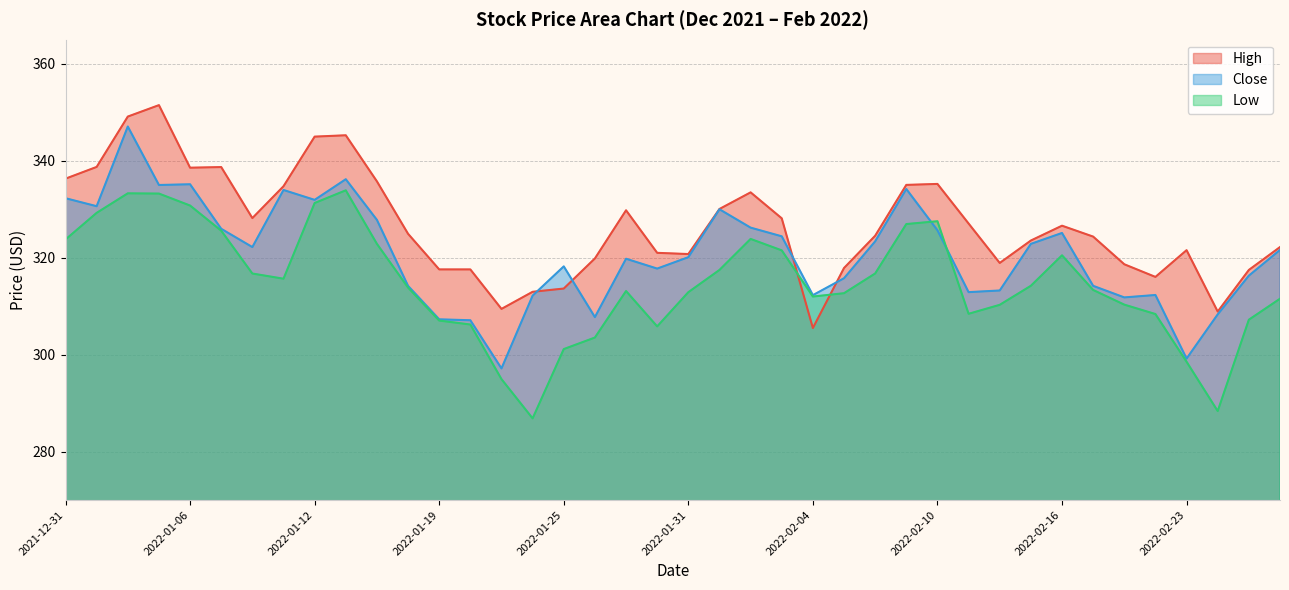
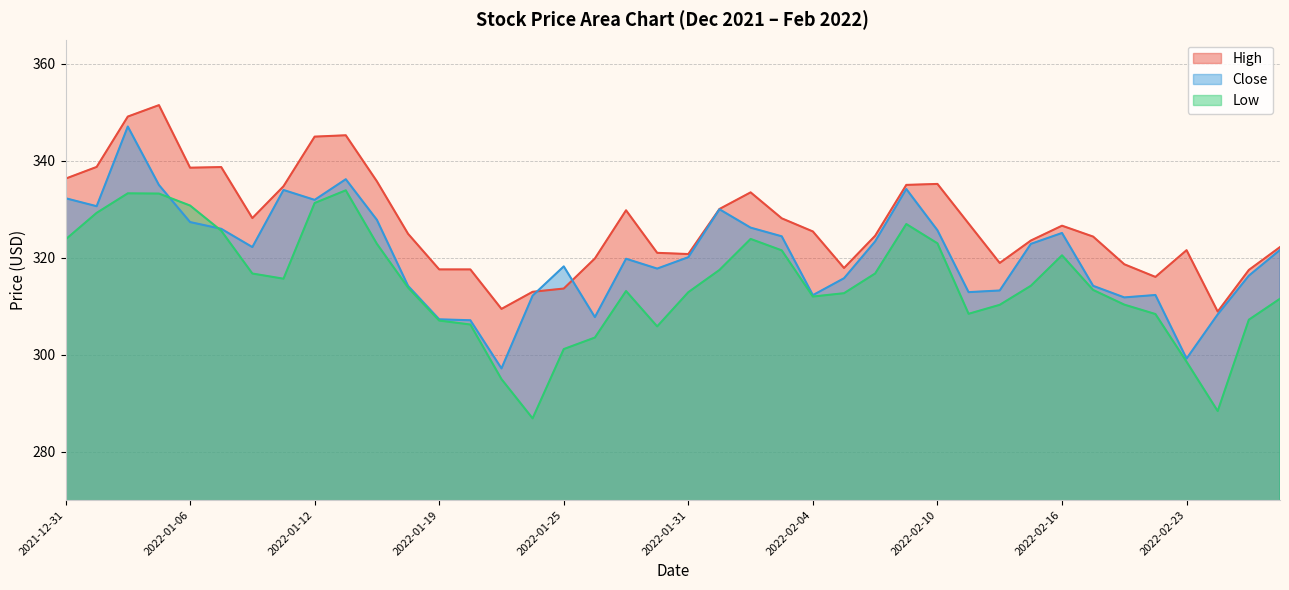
  {
    "High": {
      "2021-12-31": 336,
      "2022-01-06": 339,
      "2022-01-12": 345,
      "2022-01-19": 318,
      "2022-01-25": 314,
      "2022-01-31": 321,
-     "2022-02-04": 306,
+     "2022-02-04": 325,
      "2022-02-10": 335,
      "2022-02-16": 327,
      "2022-02-23": 322
    },
    "Close": {
      "2021-12-31": 332,
-     "2022-01-06": 335,
+     "2022-01-06": 327,
      "2022-01-12": 332,
      "2022-01-25": 318,
      "2022-01-31": 320,
      "2022-02-10": 326,
      "2022-02-16": 325,
      "2022-02-23": 299
    },
    "Low": {
      "2021-12-31": 324,
      "2022-01-06": 331,
      "2022-01-12": 331,
      "2022-01-25": 301,
      "2022-01-31": 313,
-     "2022-02-10": 328,
+     "2022-02-10": 323,
      "2022-02-16": 321,
      "2022-02-23": 299
    }
  }
